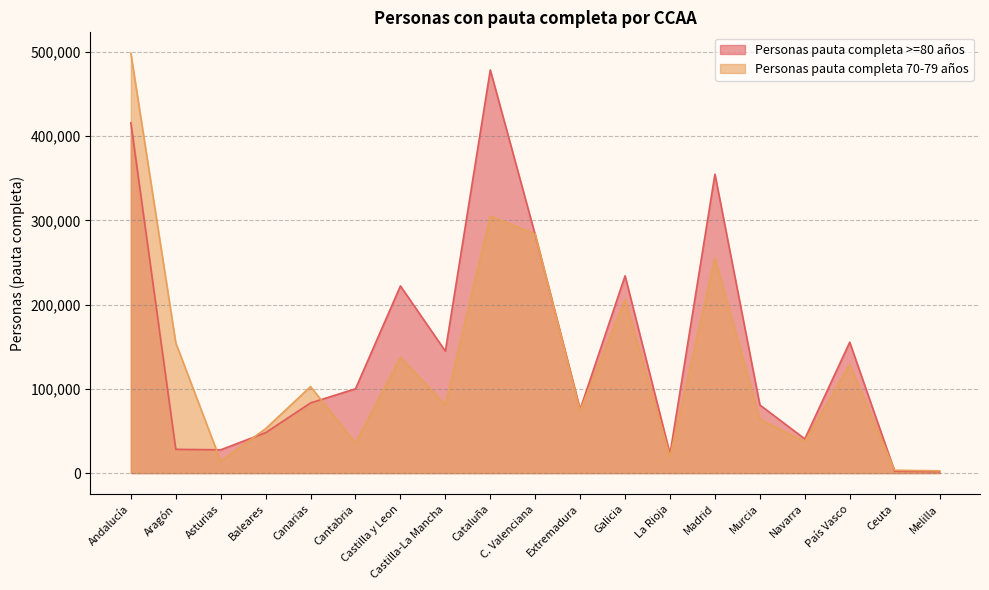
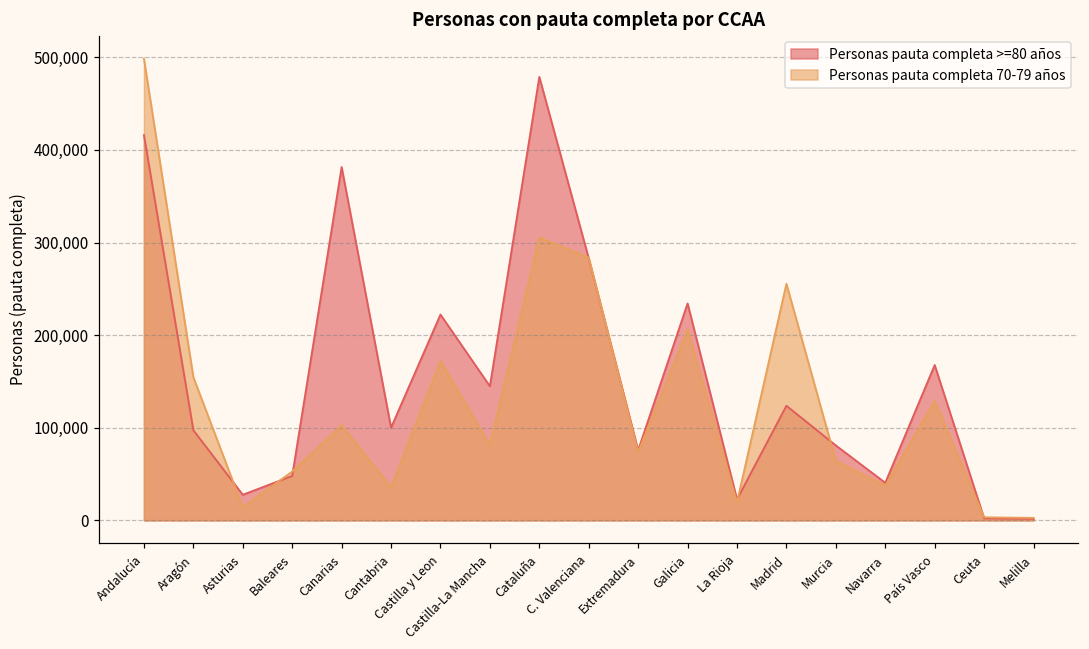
  {
    "Personas pauta completa >=80 años": {
      "Andalucía": "420,000",
-     "Aragón": "30,000",
+     "Aragón": "100,000",
      "Asturias": "30,000",
      "Baleares": "50,000",
-     "Canarias": "80,000",
+     "Canarias": "380,000",
      "Cantabria": "100,000",
      "Castilla y Leon": "220,000",
      "Castilla-La Mancha": "140,000",
      "Cataluña": "480,000",
      "Galicia": "230,000",
      "La Rioja": "20,000",
-     "Madrid": "350,000",
+     "Madrid": "120,000",
      "Murcia": "80,000",
      "Navarra": "40,000",
-     "País Vasco": "160,000"
+     "País Vasco": "170,000"
    },
    "Personas pauta completa 70-79 años": {
      "Andalucía": "500,000",
      "Aragón": "150,000",
      "Asturias": "10,000",
      "Baleares": "50,000",
      "Canarias": "100,000",
      "Cantabria": "40,000",
-     "Castilla y Leon": "140,000",
+     "Castilla y Leon": "170,000",
      "Castilla-La Mancha": "80,000",
      "Cataluña": "310,000",
      "Galicia": "210,000",
      "La Rioja": "20,000",
      "Madrid": "260,000",
      "Murcia": "60,000",
      "Navarra": "40,000",
      "País Vasco": "130,000"
    }
  }
